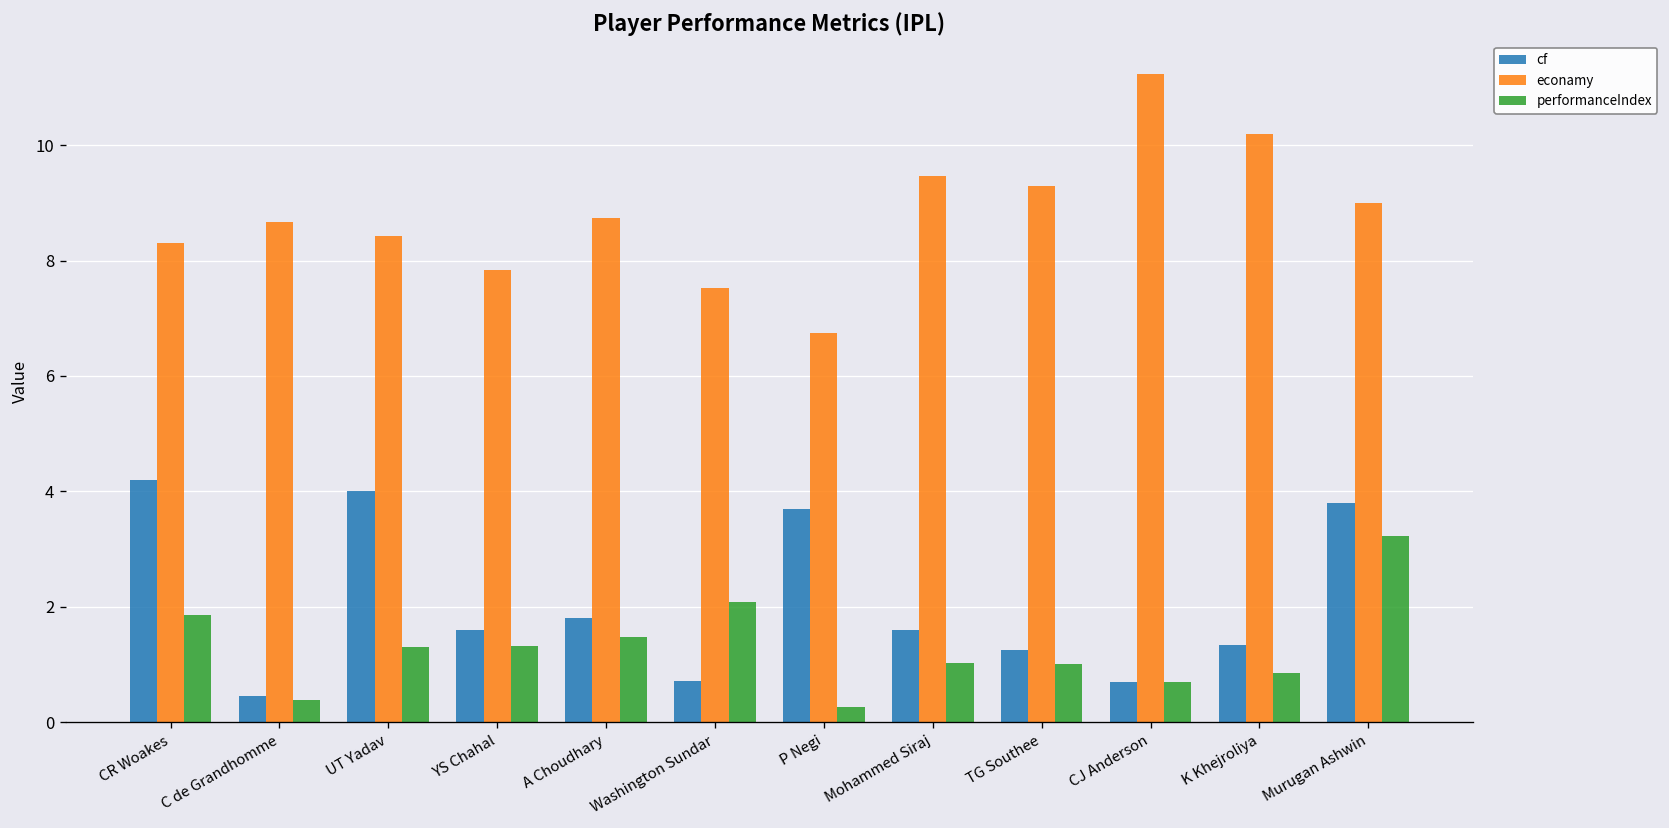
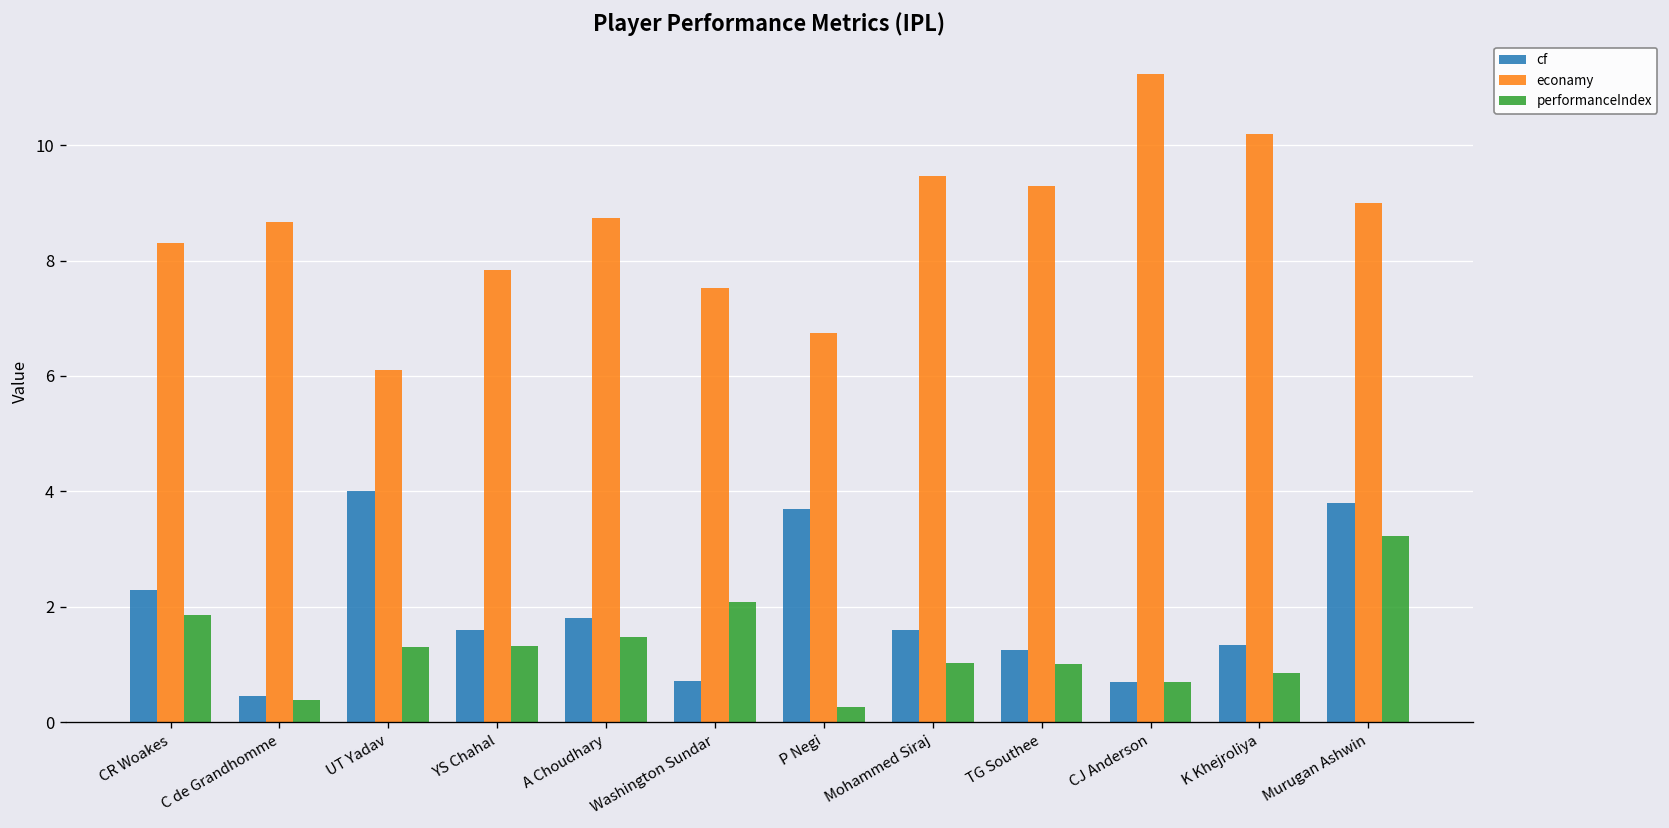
  {
    "cf": {
-     "CR Woakes": 4.2,
+     "CR Woakes": 2.3,
      "C de Grandhomme": 0.5,
      "UT Yadav": 4.0,
      "YS Chahal": 1.6,
      "A Choudhary": 1.8,
      "Washington Sundar": 0.7,
      "P Negi": 3.7,
      "Mohammed Siraj": 1.6,
      "TG Southee": 1.3,
      "CJ Anderson": 0.7,
      "K Khejroliya": 1.3,
      "Murugan Ashwin": 3.8
    },
    "econamy": {
      "CR Woakes": 8.3,
      "C de Grandhomme": 8.7,
-     "UT Yadav": 8.4,
+     "UT Yadav": 6.1,
      "YS Chahal": 7.8,
      "A Choudhary": 8.7,
      "Washington Sundar": 7.5,
      "P Negi": 6.7,
      "Mohammed Siraj": 9.5,
      "TG Southee": 9.3,
      "CJ Anderson": 11.2,
      "K Khejroliya": 10.2,
      "Murugan Ashwin": 9.0
    },
    "performanceIndex": {
      "CR Woakes": 1.9,
      "C de Grandhomme": 0.4,
      "UT Yadav": 1.3,
      "YS Chahal": 1.3,
      "A Choudhary": 1.5,
      "Washington Sundar": 2.1,
      "P Negi": 0.3,
      "Mohammed Siraj": 1.0,
      "TG Southee": 1.0,
      "CJ Anderson": 0.7,
      "K Khejroliya": 0.9,
      "Murugan Ashwin": 3.2
    }
  }
